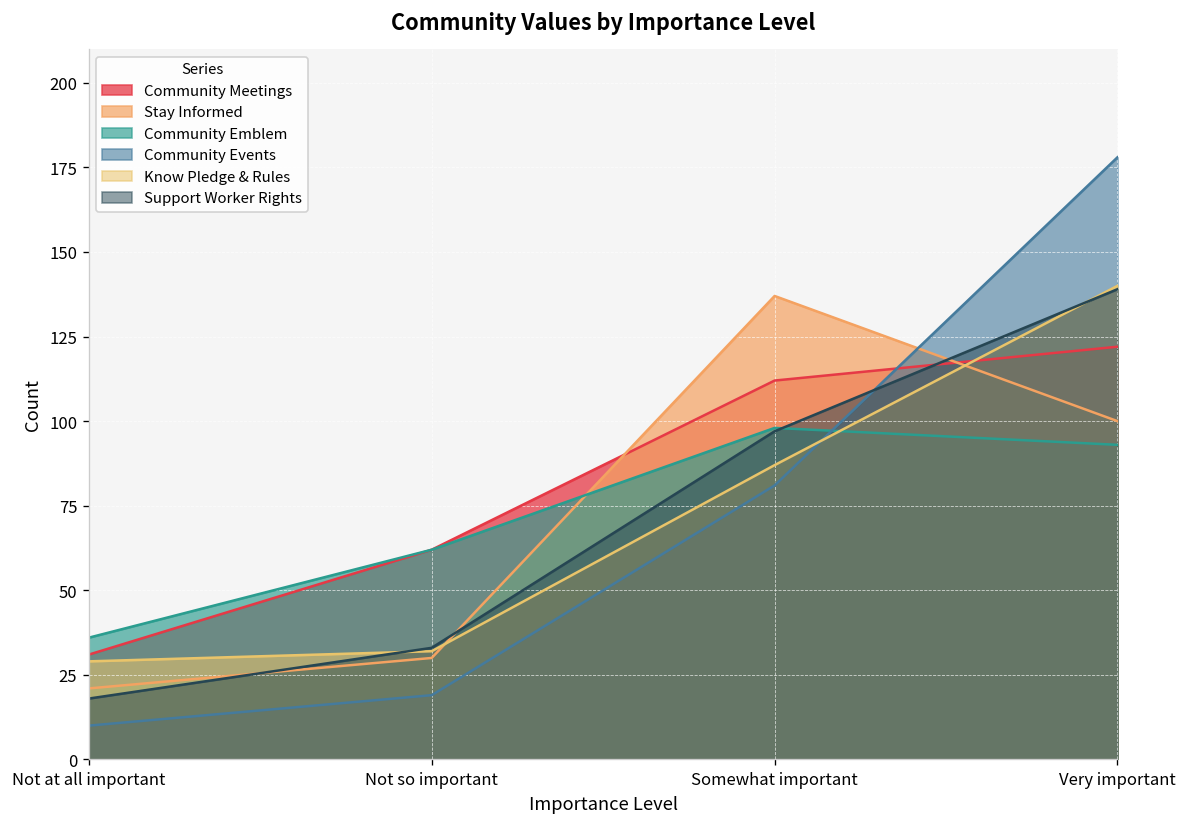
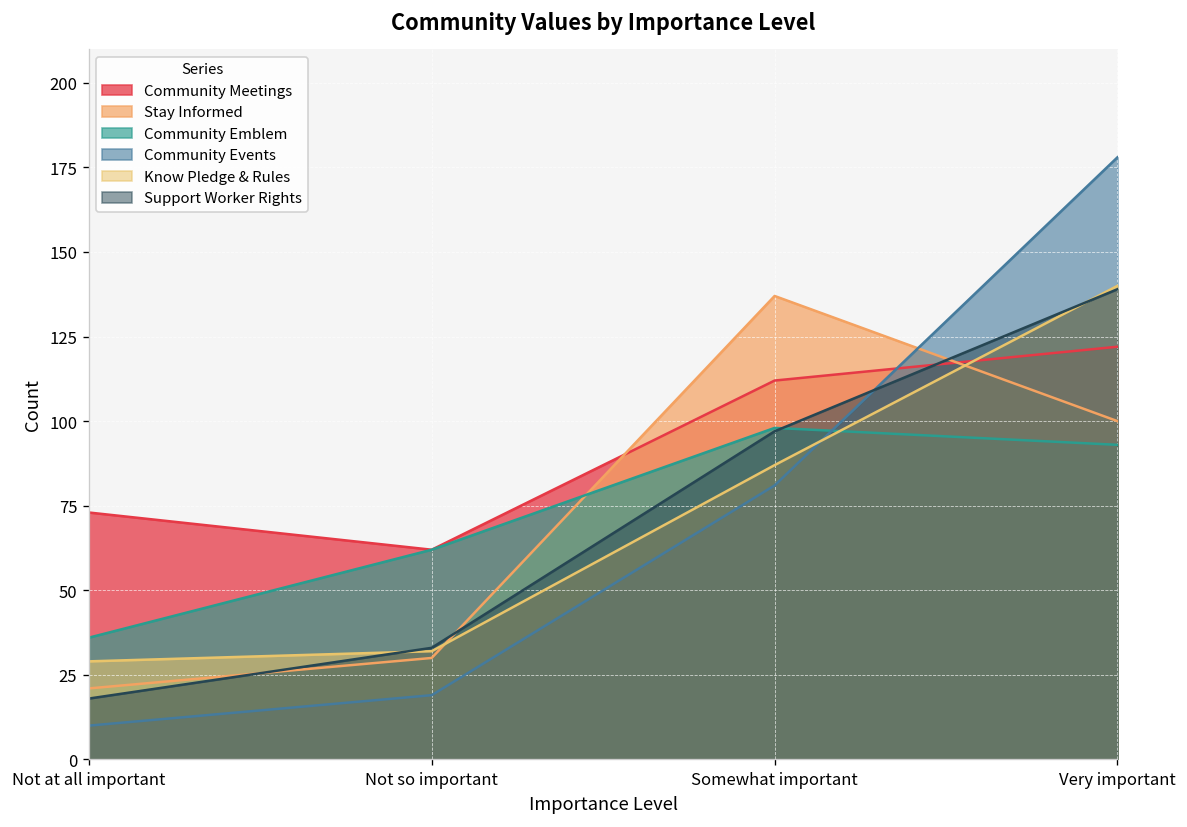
  {
    "Community Meetings": {
-     "Not at all important": 31,
+     "Not at all important": 73,
      "Somewhat important": 112,
      "Very important": 122
    }
  }
